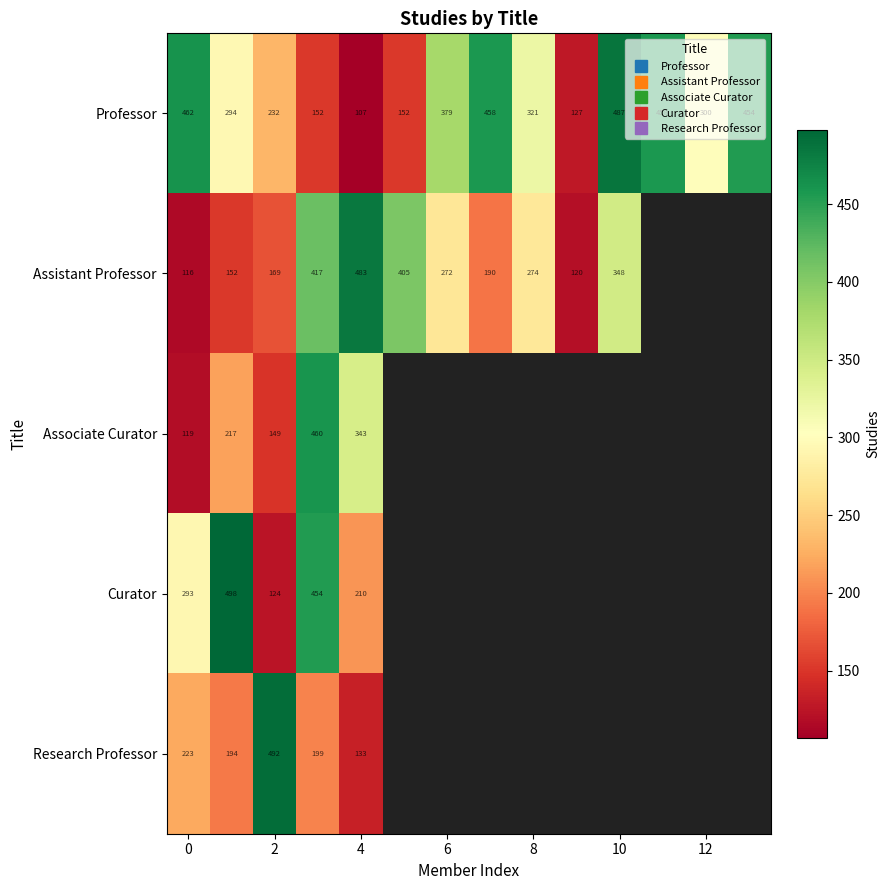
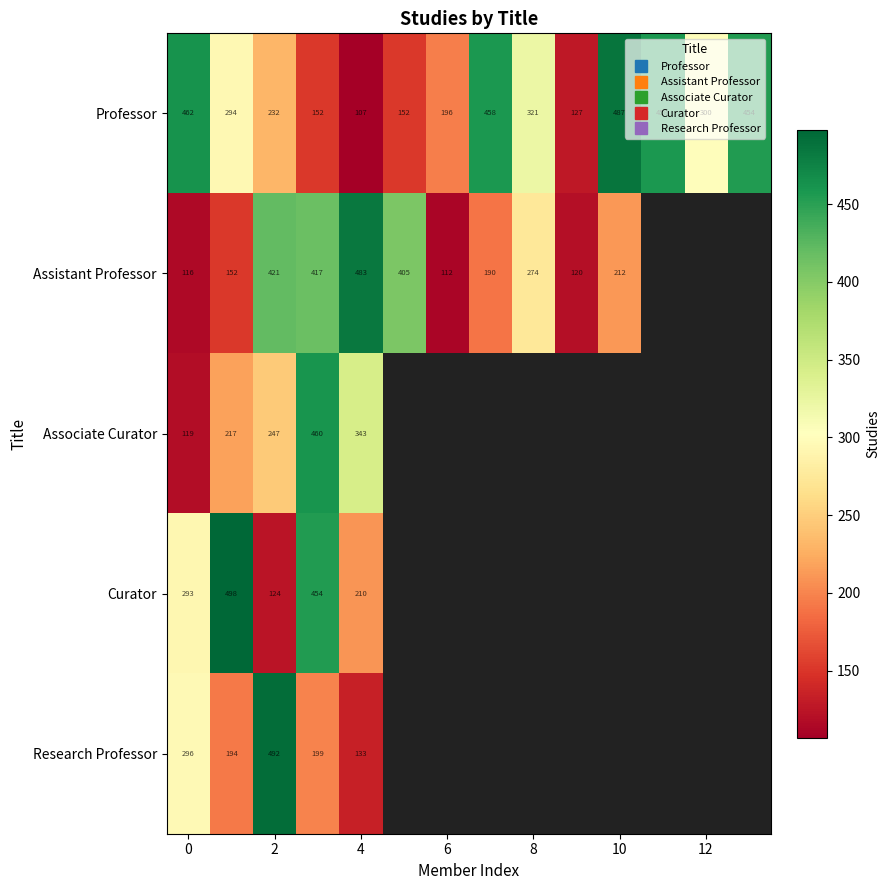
  {
    "Professor": {
      "0": 462,
      "2": 232,
      "4": 107,
-     "6": 379,
+     "6": 196,
      "8": 321
    },
    "Assistant Professor": {
      "0": 116,
-     "2": 169,
+     "2": 421,
      "4": 483,
-     "6": 272,
+     "6": 112,
      "8": 274,
-     "10": 348
+     "10": 212
    },
    "Associate Curator": {
      "0": 119,
-     "2": 149,
+     "2": 247,
      "4": 343
    },
    "Curator": {
      "0": 293,
      "2": 124,
      "4": 210
    },
    "Research Professor": {
-     "0": 223,
+     "0": 296,
      "2": 492,
      "4": 133
    }
  }
